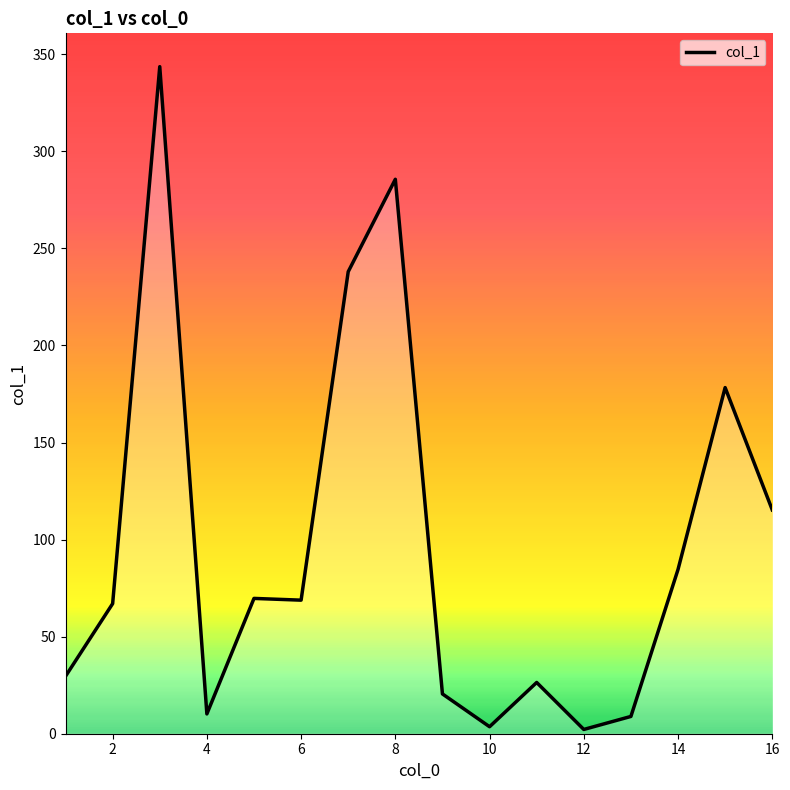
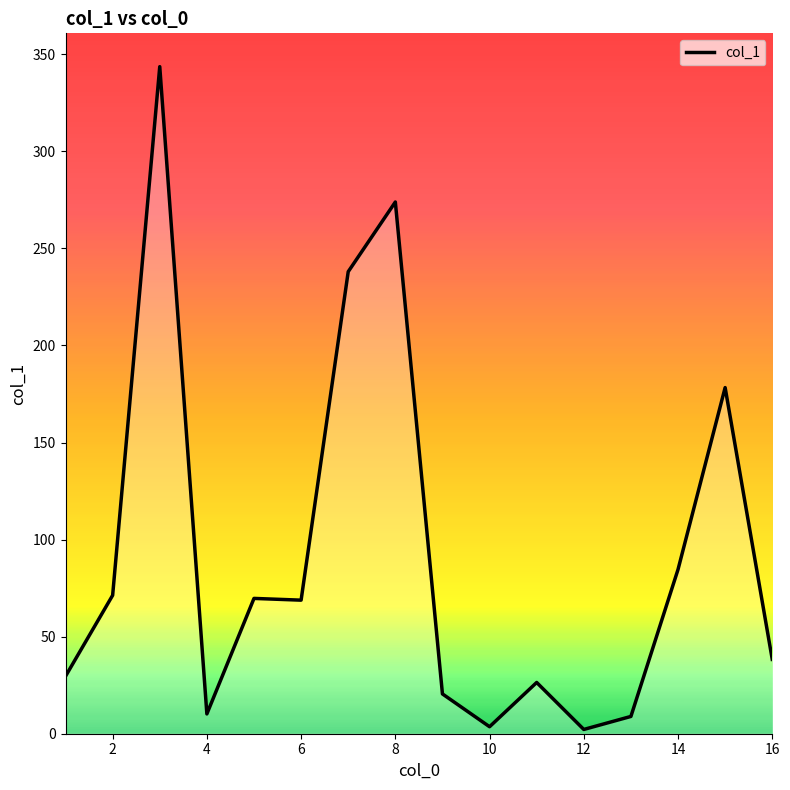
  {
-   "2": 67,
+   "2": 71,
    "4": 10,
    "6": 69,
-   "8": 286,
+   "8": 274,
    "10": 4,
    "12": 2,
    "14": 85,
-   "16": 115
+   "16": 38
  }
